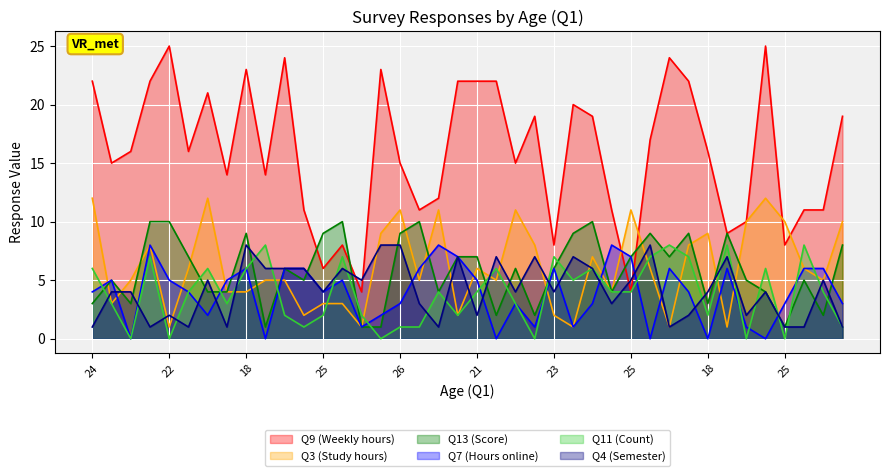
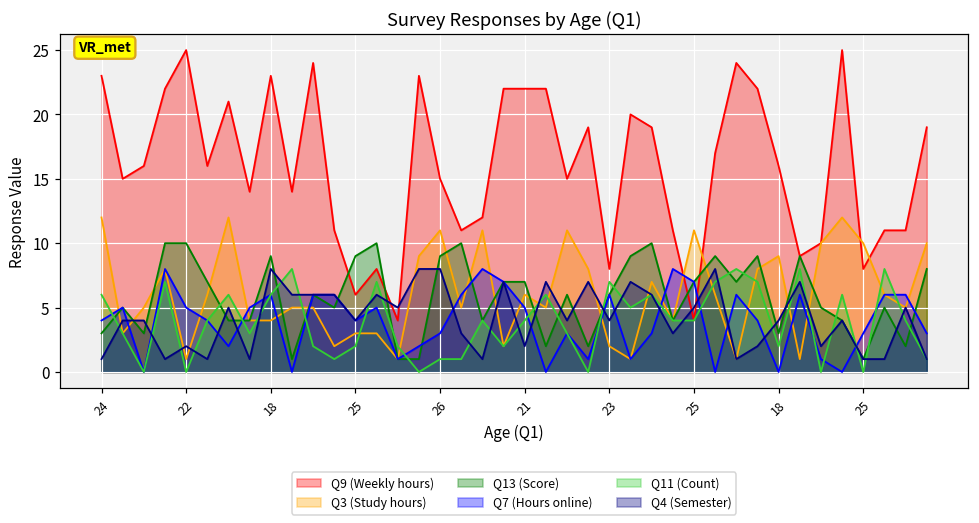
  {
    "Q9 (Weekly hours)": {
-     "24": 22
+     "24": 23
    },
    "Q3 (Study hours)": {
      "24": 12
    },
    "Q7 (Hours online)": {
      "24": 4
    },
    "Q4 (Semester)": {
      "24": 1
    }
  }
